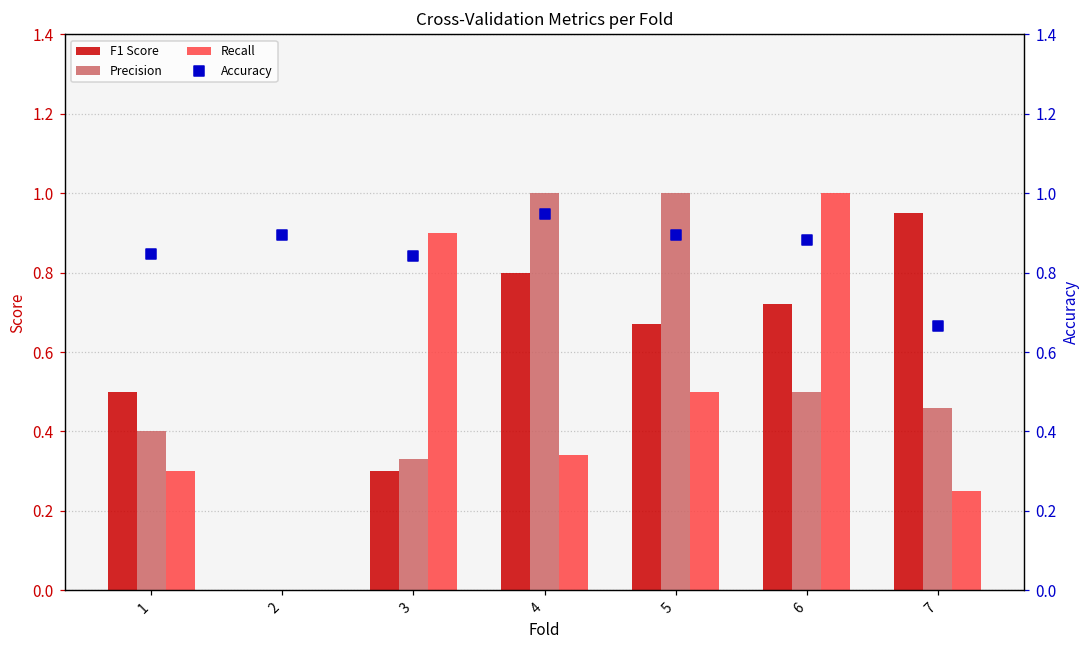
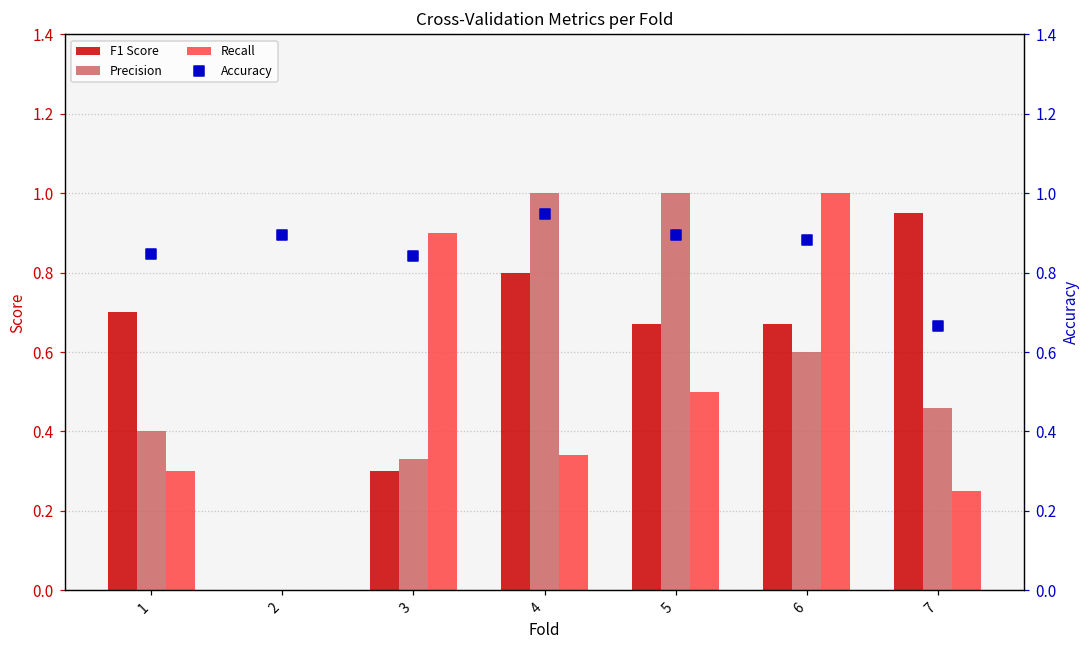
  {
    "F1 Score": {
-     "1": 0.5,
+     "1": 0.7,
      "2": 0.00,
      "3": 0.30,
      "4": 0.80,
      "5": 0.67,
-     "6": 0.72,
+     "6": 0.67,
      "7": 0.95
    },
    "Precision": {
      "1": 0.4,
      "2": 0.0,
      "3": 0.33,
      "4": 1.0,
      "5": 1.0,
-     "6": 0.5,
+     "6": 0.6,
      "7": 0.46
    },
    "Recall": {
      "1": 0.30,
      "2": 0.00,
      "3": 0.90,
      "4": 0.34,
      "5": 0.50,
      "6": 1.00,
      "7": 0.25
    }
  }
